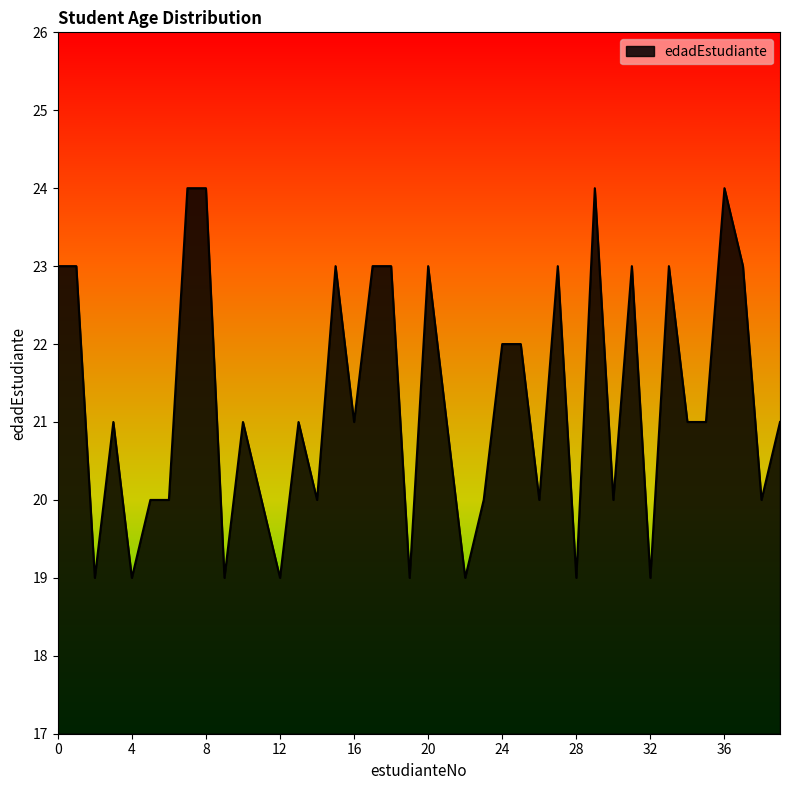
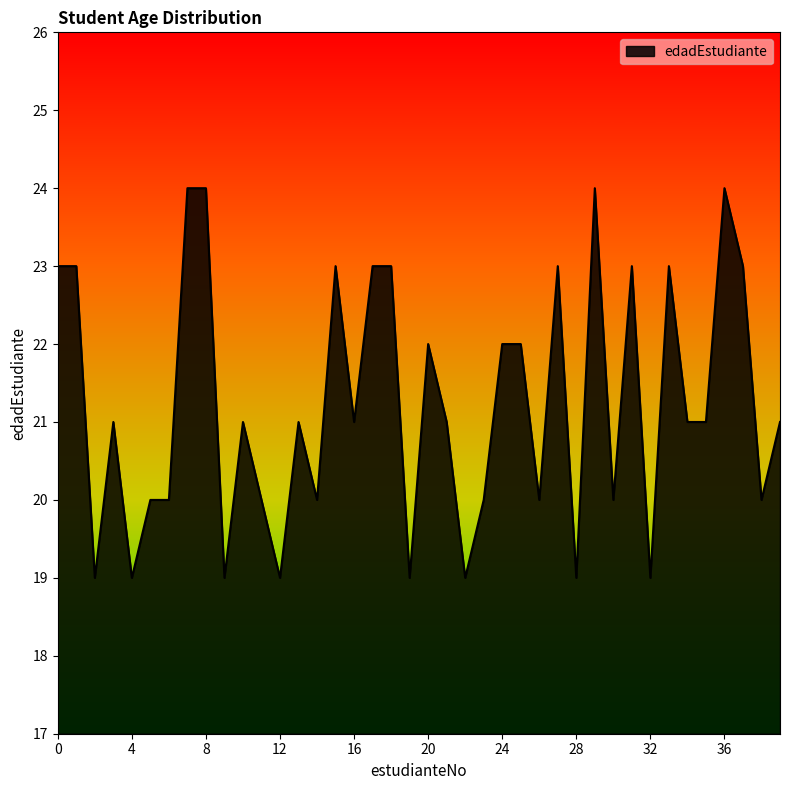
  {
    "0": 23,
    "4": 19,
    "8": 24,
    "12": 19,
    "16": 21,
-   "20": 23,
+   "20": 22,
    "24": 22,
    "28": 19,
    "32": 19,
    "36": 24
  }
